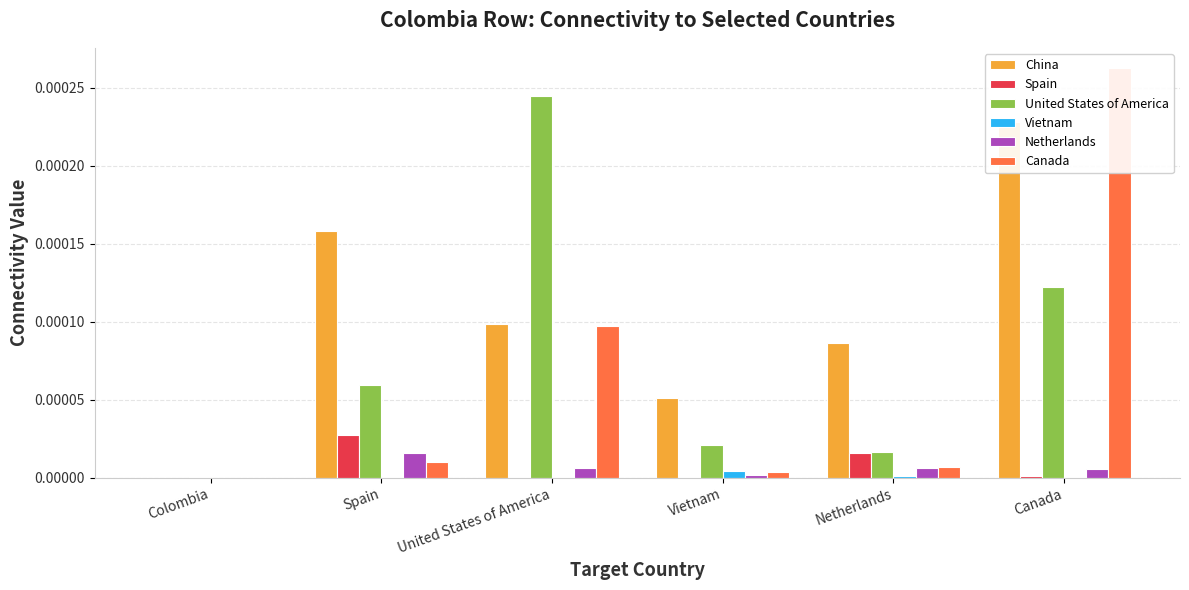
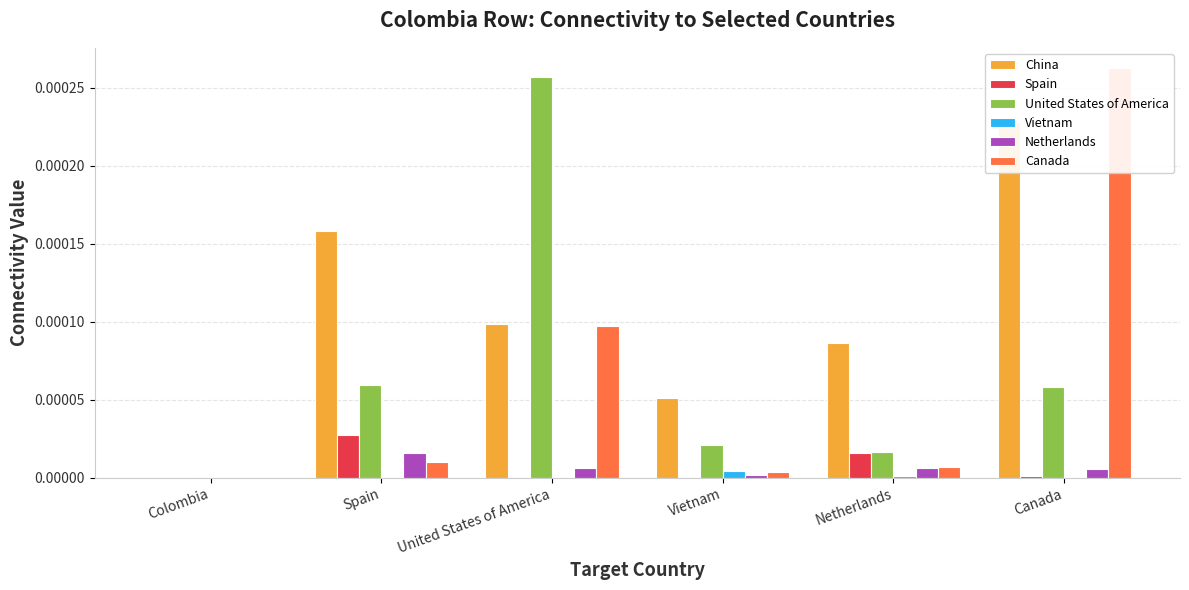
  {
    "Spain": {
      "Spain": 0.000028,
      "Netherlands": 0.000016
    },
    "United States of America": {
      "Spain": 0.000059,
-     "United States of America": 0.000245,
+     "United States of America": 0.000257,
      "Vietnam": 0.000021,
      "Netherlands": 0.000017,
-     "Canada": 0.000122
+     "Canada": 0.000058
    },
    "Vietnam": {
      "Vietnam": 0.000004
    },
    "Netherlands": {
      "Colombia": 0.000000,
      "Spain": 0.000016,
      "United States of America": 0.000006,
      "Vietnam": 0.000002,
      "Netherlands": 0.000006,
      "Canada": 0.000006
    }
  }
